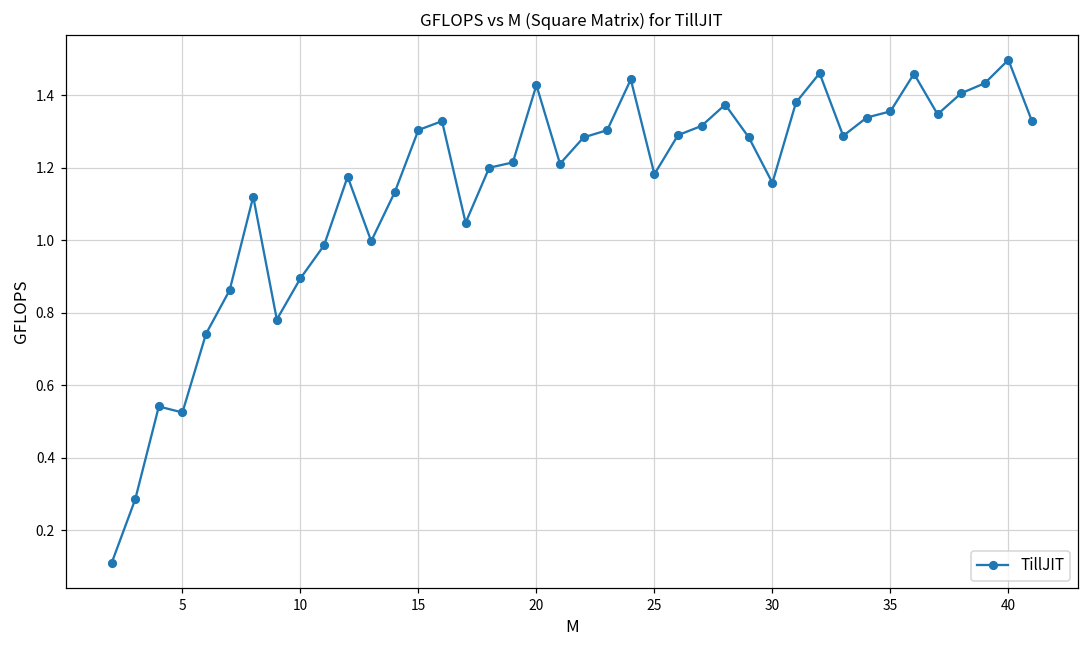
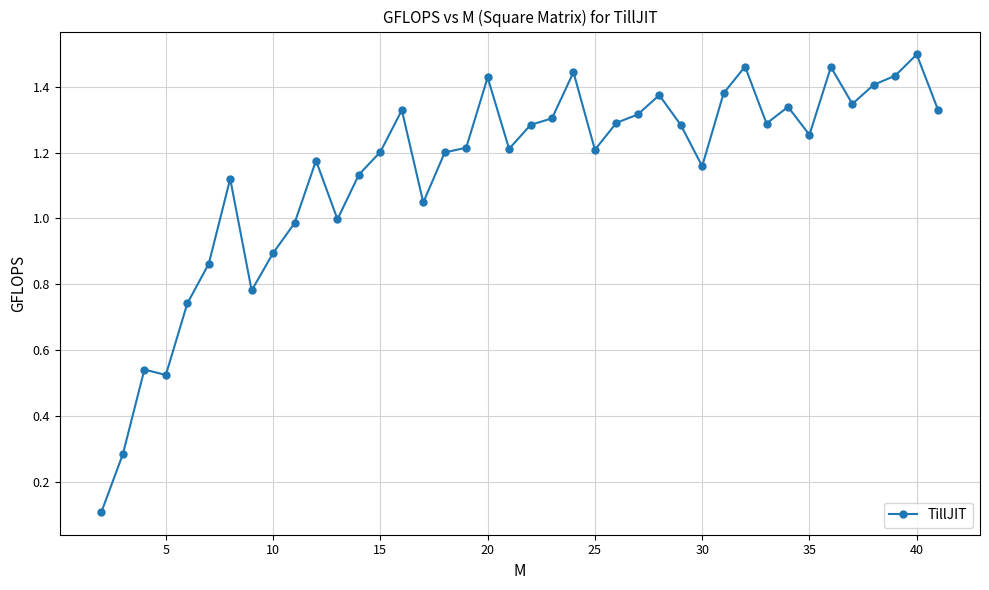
  {
    "5": 0.52,
    "10": 0.89,
-   "15": 1.30,
+   "15": 1.20,
    "20": 1.43,
-   "25": 1.18,
+   "25": 1.21,
    "30": 1.16,
-   "35": 1.36,
+   "35": 1.25,
    "40": 1.50
  }
